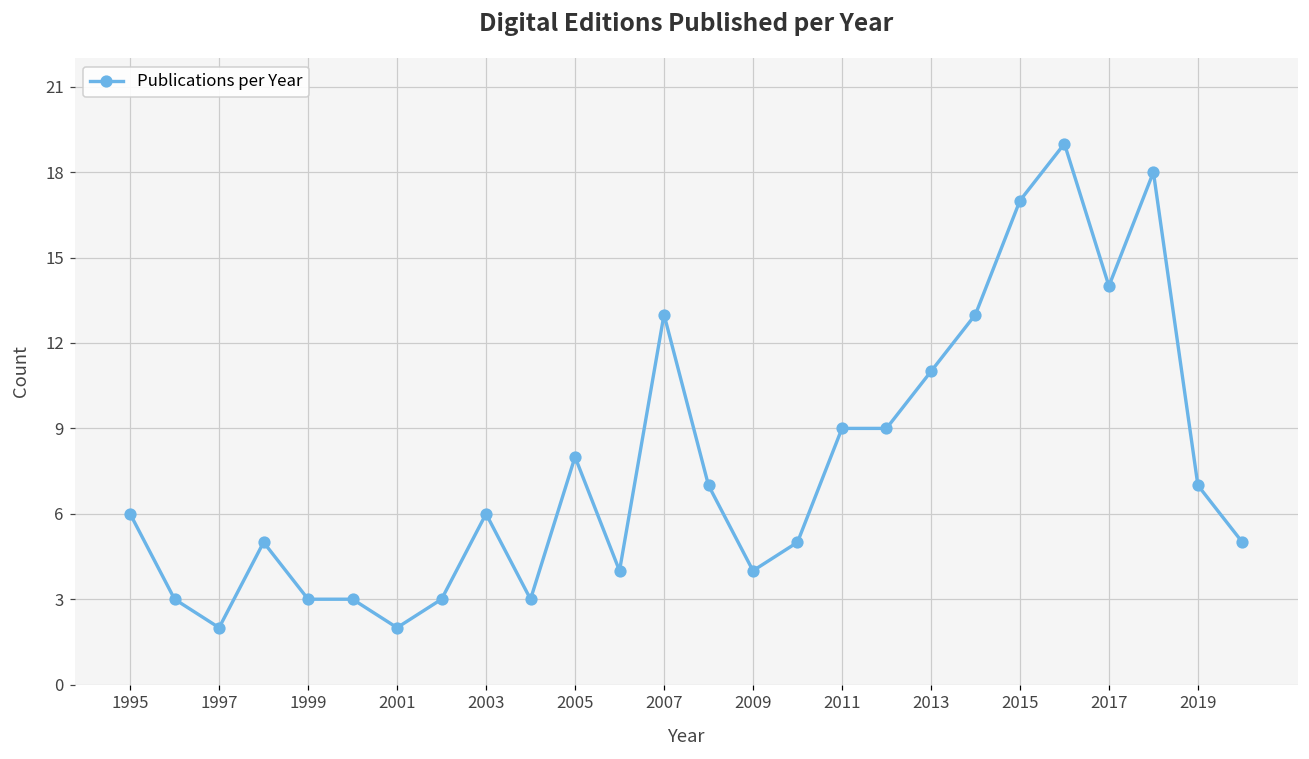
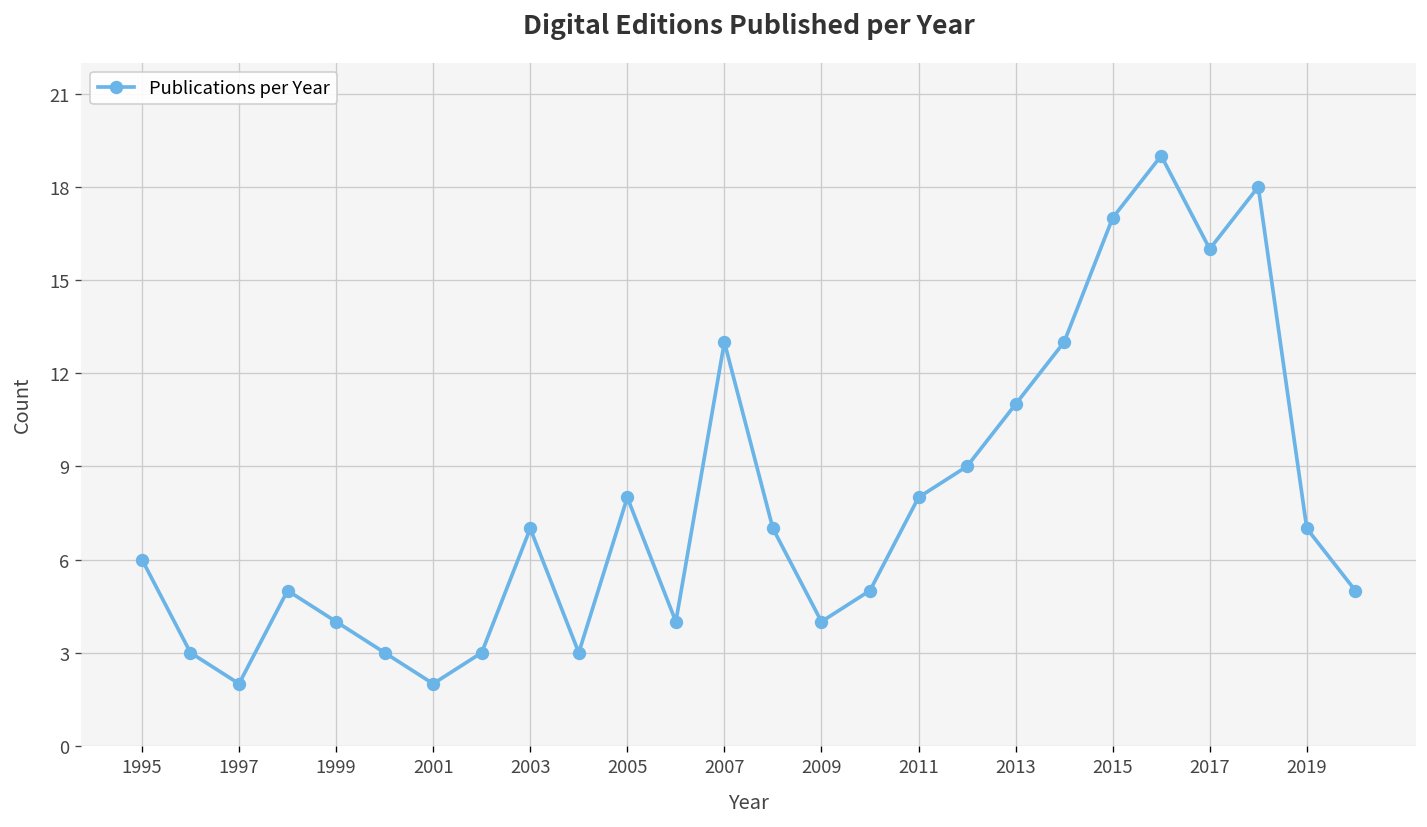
  {
    "1995": 6,
    "1997": 2,
-   "1999": 3,
+   "1999": 4,
    "2001": 2,
-   "2003": 6,
+   "2003": 7,
    "2005": 8,
    "2007": 13,
    "2009": 4,
-   "2011": 9,
+   "2011": 8,
    "2013": 11,
    "2015": 17,
-   "2017": 14,
+   "2017": 16,
    "2019": 7
  }
